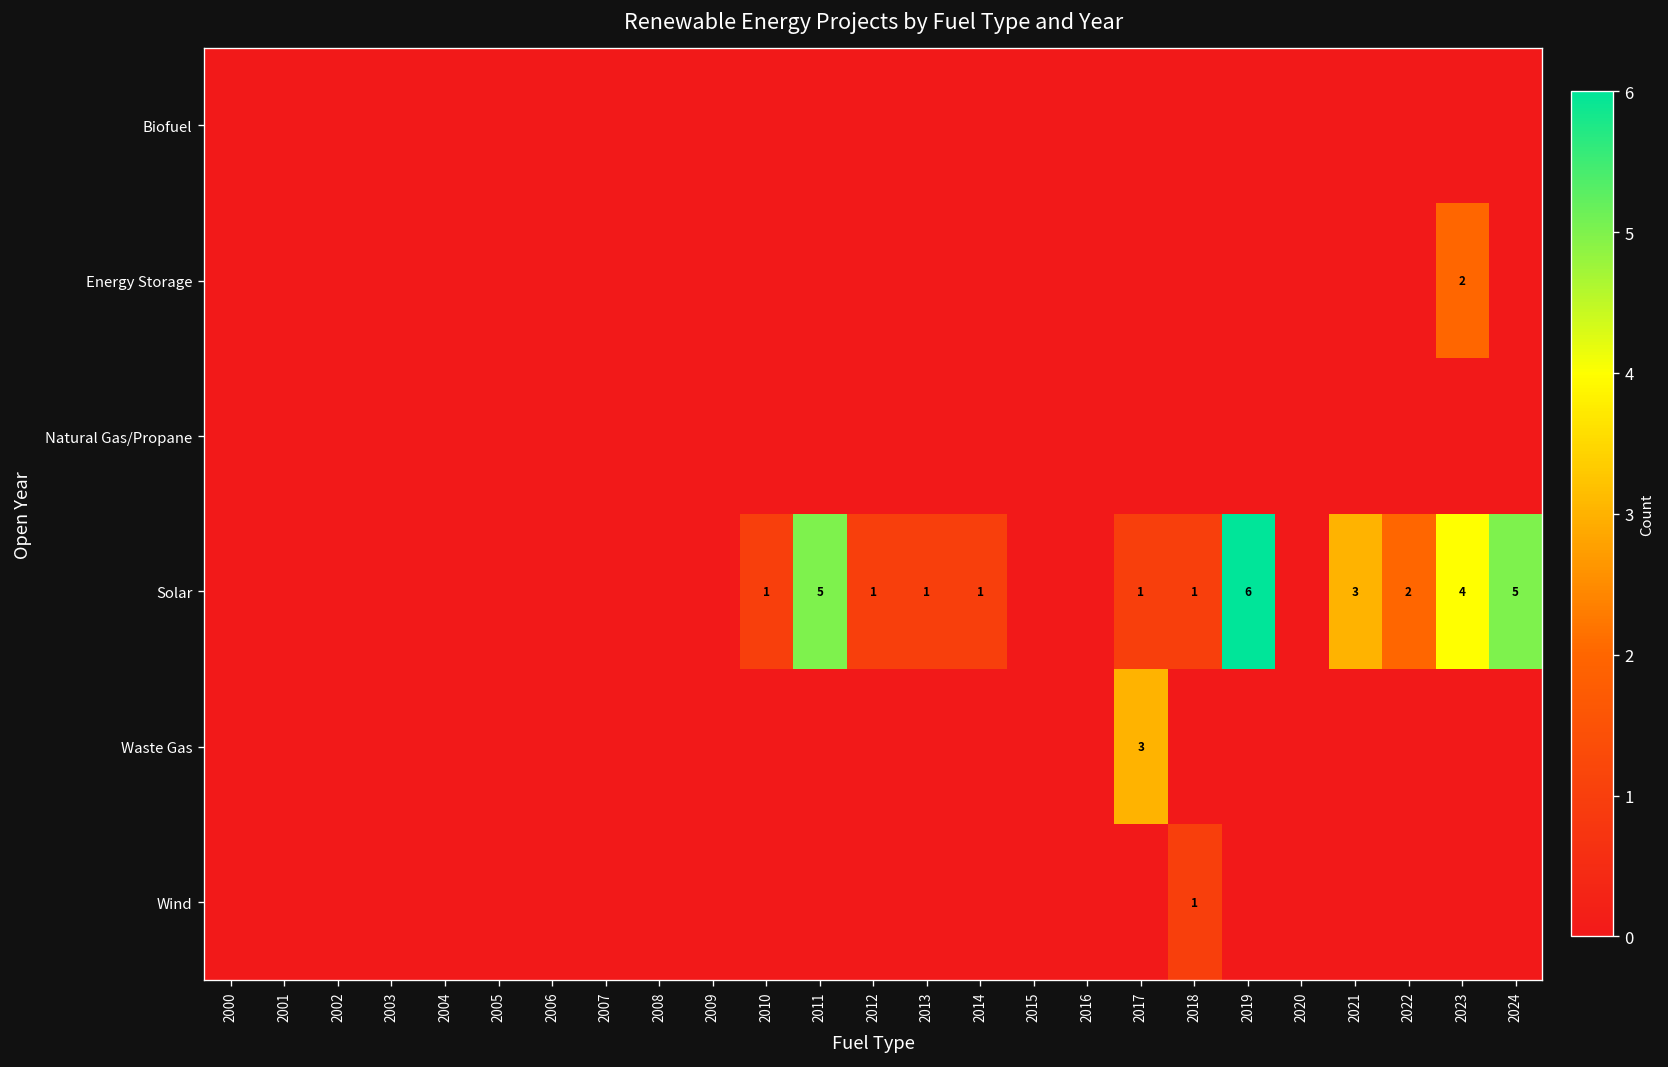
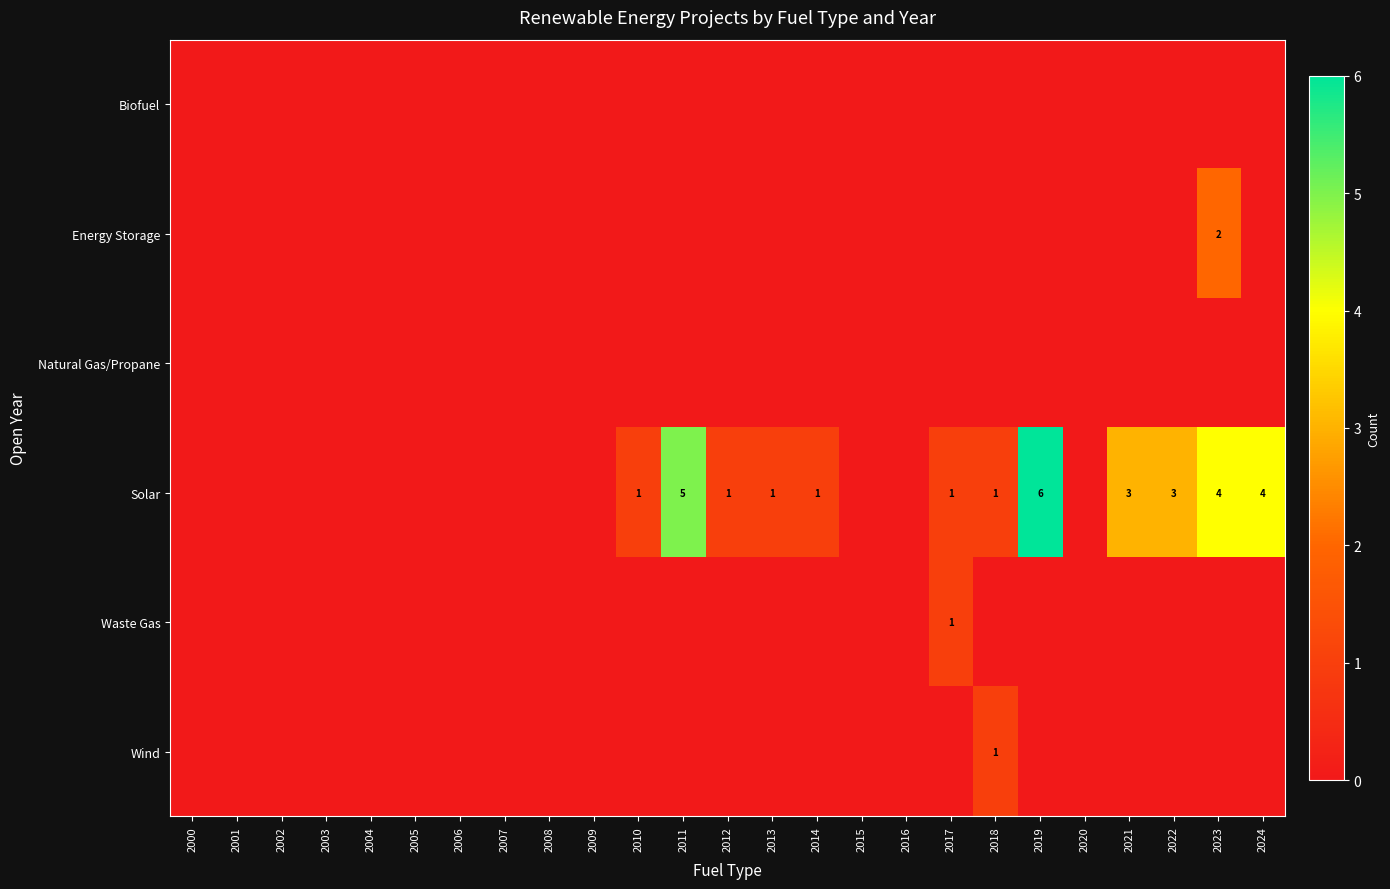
  {
    "Energy Storage": {
      "2023": 2
    },
    "Solar": {
      "2010": 1,
      "2011": 5,
      "2012": 1,
      "2013": 1,
      "2014": 1,
      "2017": 1,
      "2018": 1,
      "2019": 6,
      "2021": 3,
-     "2022": 2,
+     "2022": 3,
      "2023": 4,
-     "2024": 5
+     "2024": 4
    },
    "Waste Gas": {
-     "2017": 3
+     "2017": 1
    },
    "Wind": {
      "2018": 1
    }
  }
